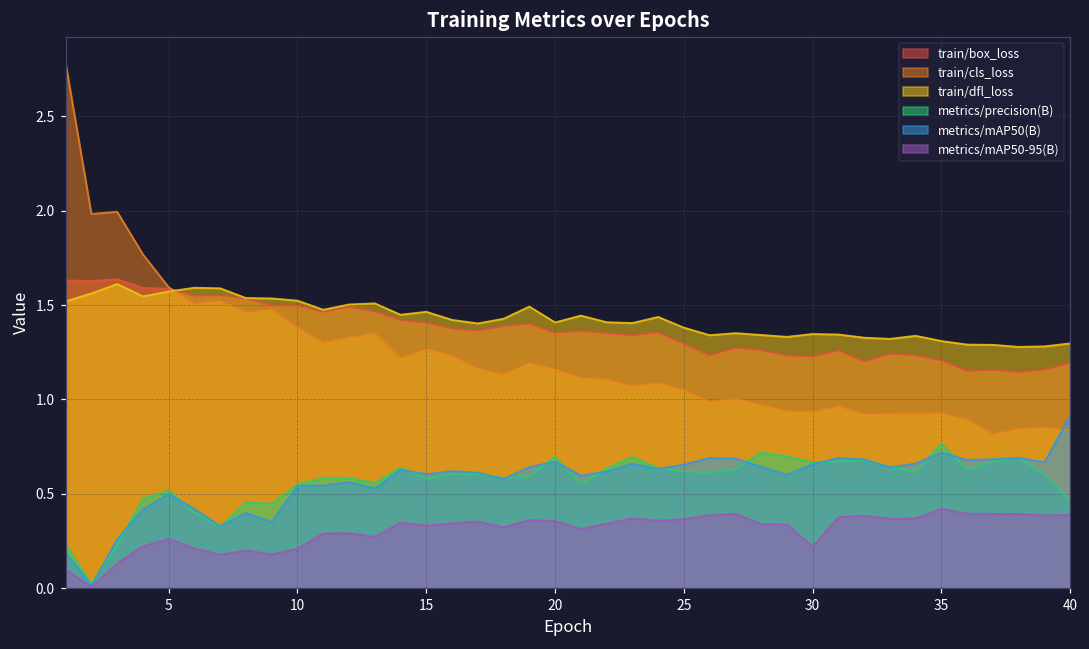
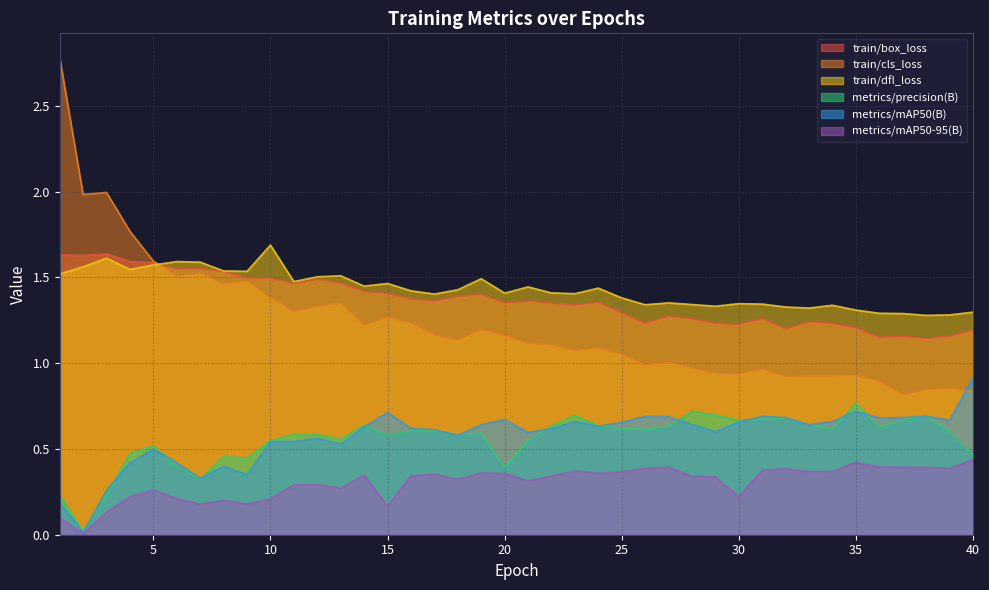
  {
    "train/dfl_loss": {
-     "10": 1.52,
+     "10": 1.69,
      "15": 1.46,
      "20": 1.41,
      "25": 1.38,
      "30": 1.35,
      "35": 1.31,
      "40": 1.30
    },
    "metrics/precision(B)": {
      "5": 0.52,
      "15": 0.58,
-     "20": 0.70,
+     "20": 0.39,
      "25": 0.62,
      "35": 0.77,
      "40": 0.46
    },
    "metrics/mAP50(B)": {
      "5": 0.50,
-     "15": 0.60,
+     "15": 0.71,
      "20": 0.67,
      "25": 0.66,
      "35": 0.72,
      "40": 0.92
    },
    "metrics/mAP50-95(B)": {
      "5": 0.26,
      "10": 0.21,
-     "15": 0.33,
+     "15": 0.17,
      "20": 0.36,
      "25": 0.37,
      "30": 0.22,
      "35": 0.42,
-     "40": 0.39
+     "40": 0.44
    }
  }
